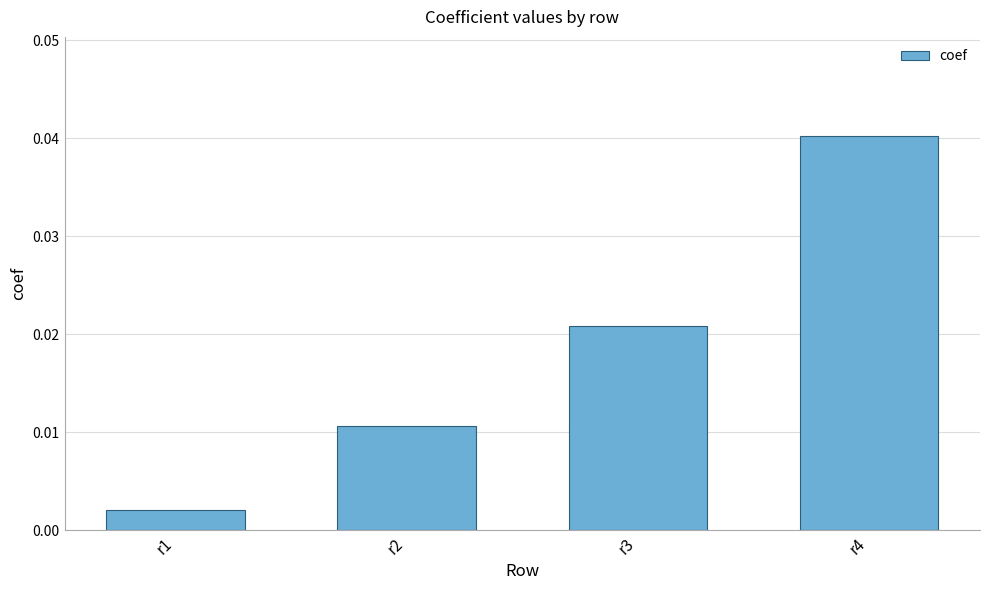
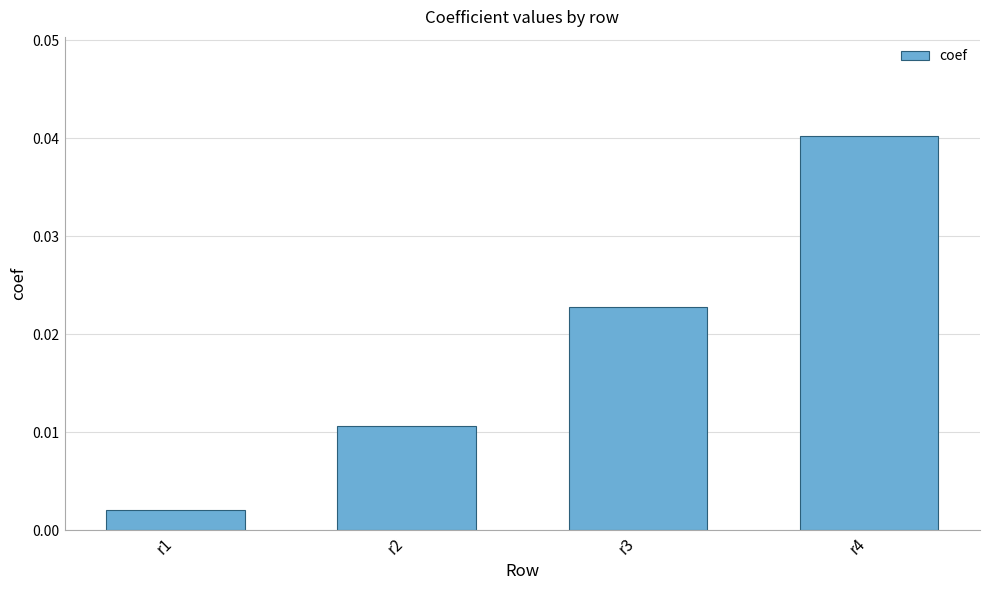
  {
    "r1": 0.002,
    "r2": 0.011,
-   "r3": 0.021,
+   "r3": 0.023,
    "r4": 0.040
  }
